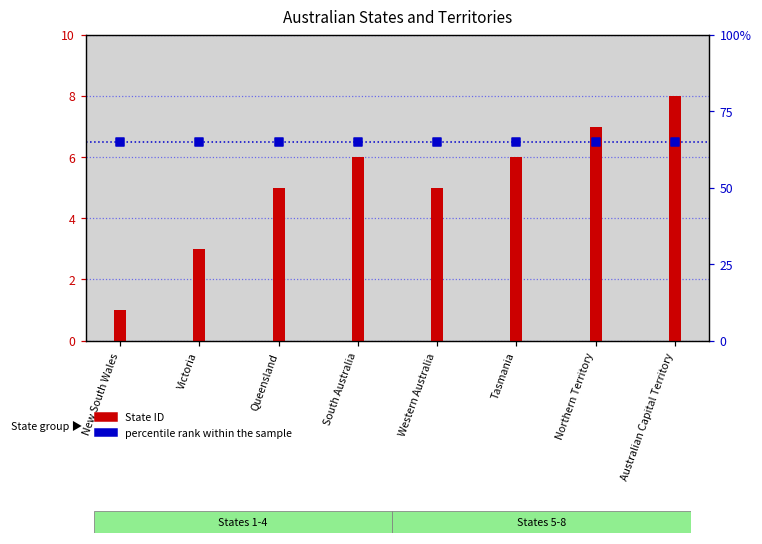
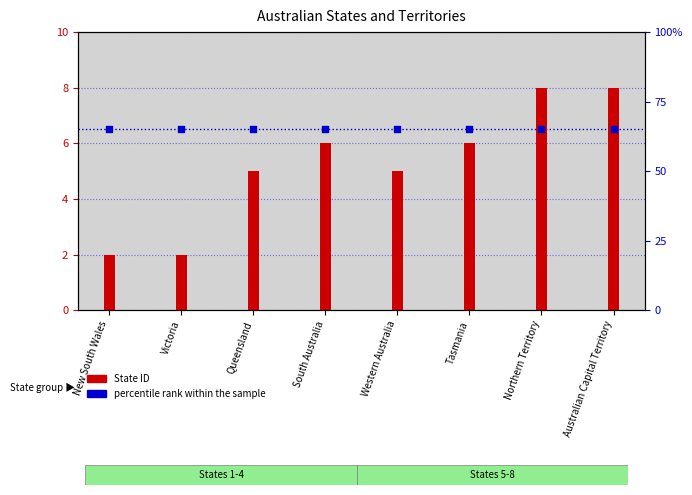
  {
    "State ID": {
-     "New South Wales": 1,
-     "Victoria": 3,
+     "New South Wales": 2,
+     "Victoria": 2,
      "Queensland": 5,
      "South Australia": 6,
      "Western Australia": 5,
      "Tasmania": 6,
-     "Northern Territory": 7,
+     "Northern Territory": 8,
      "Australian Capital Territory": 8
    }
  }
